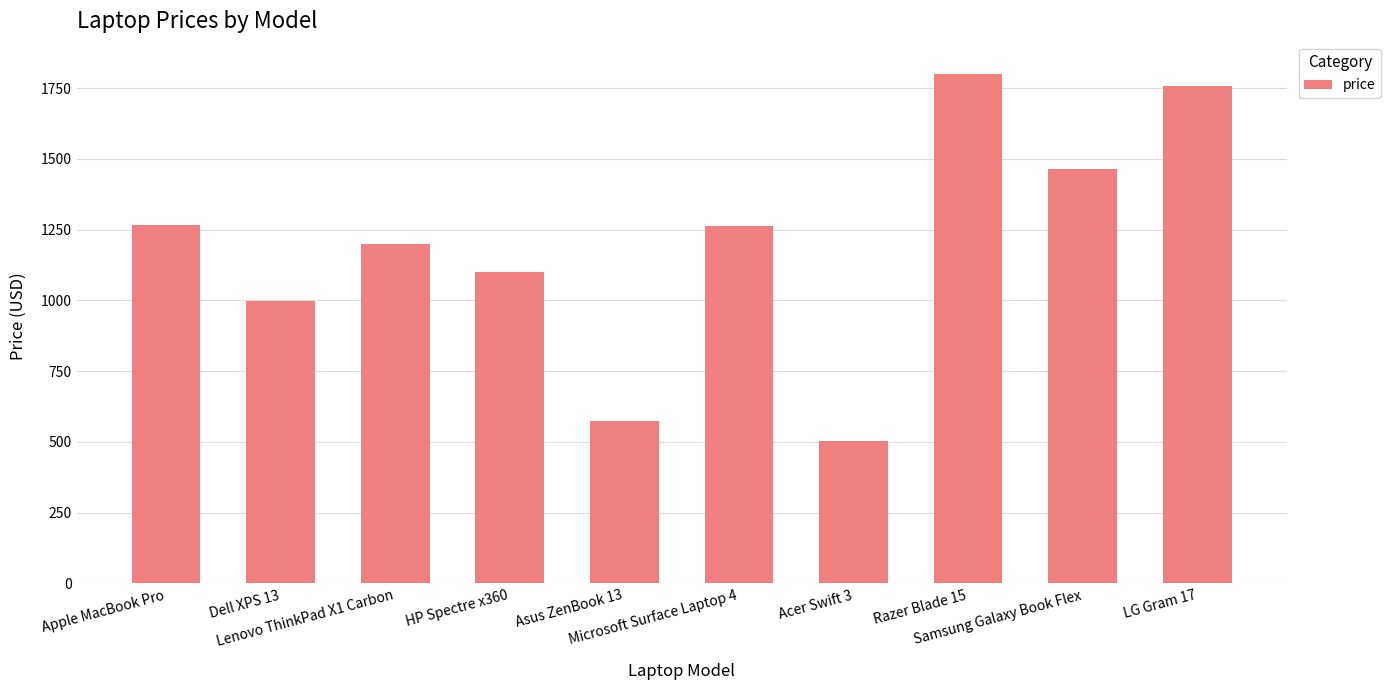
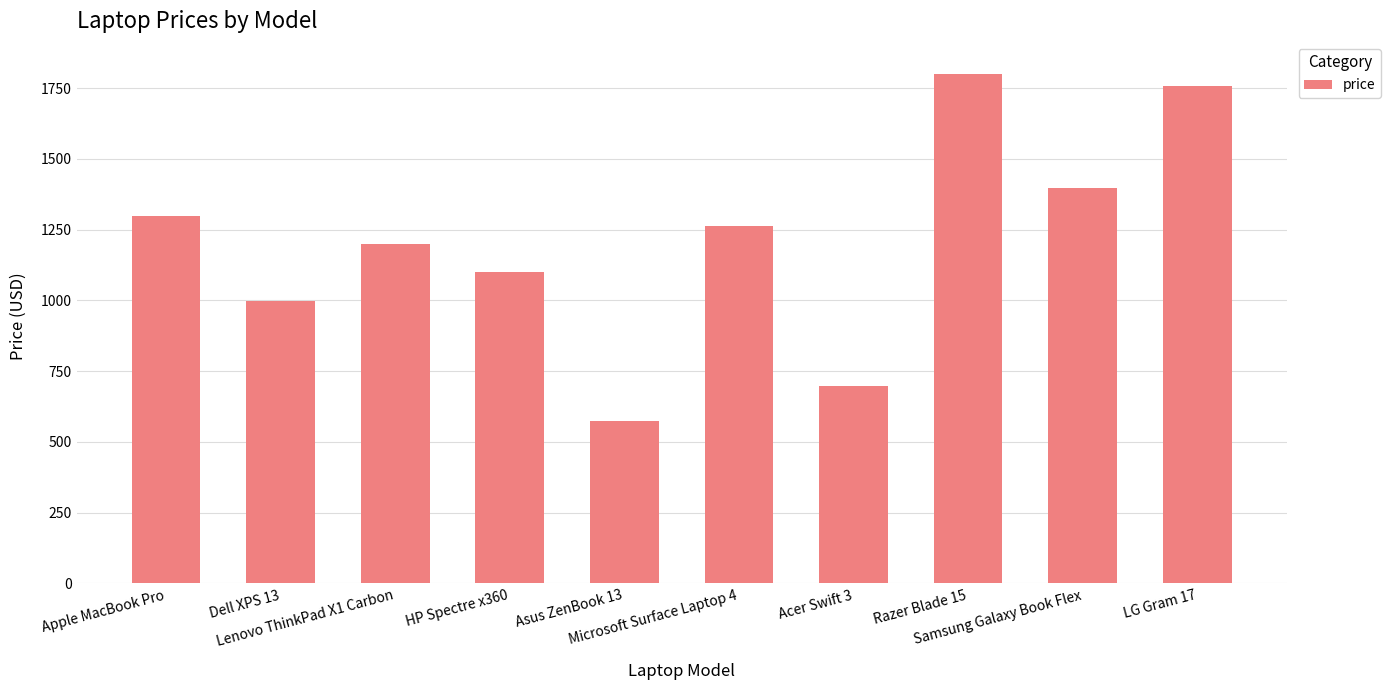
  {
-   "Apple MacBook Pro": 1270,
+   "Apple MacBook Pro": 1300,
    "Dell XPS 13": 1000,
    "Lenovo ThinkPad X1 Carbon": 1200,
    "HP Spectre x360": 1100,
    "Asus ZenBook 13": 570,
    "Microsoft Surface Laptop 4": 1260,
-   "Acer Swift 3": 500,
+   "Acer Swift 3": 700,
    "Razer Blade 15": 1800,
-   "Samsung Galaxy Book Flex": 1470,
+   "Samsung Galaxy Book Flex": 1400,
    "LG Gram 17": 1760
  }
